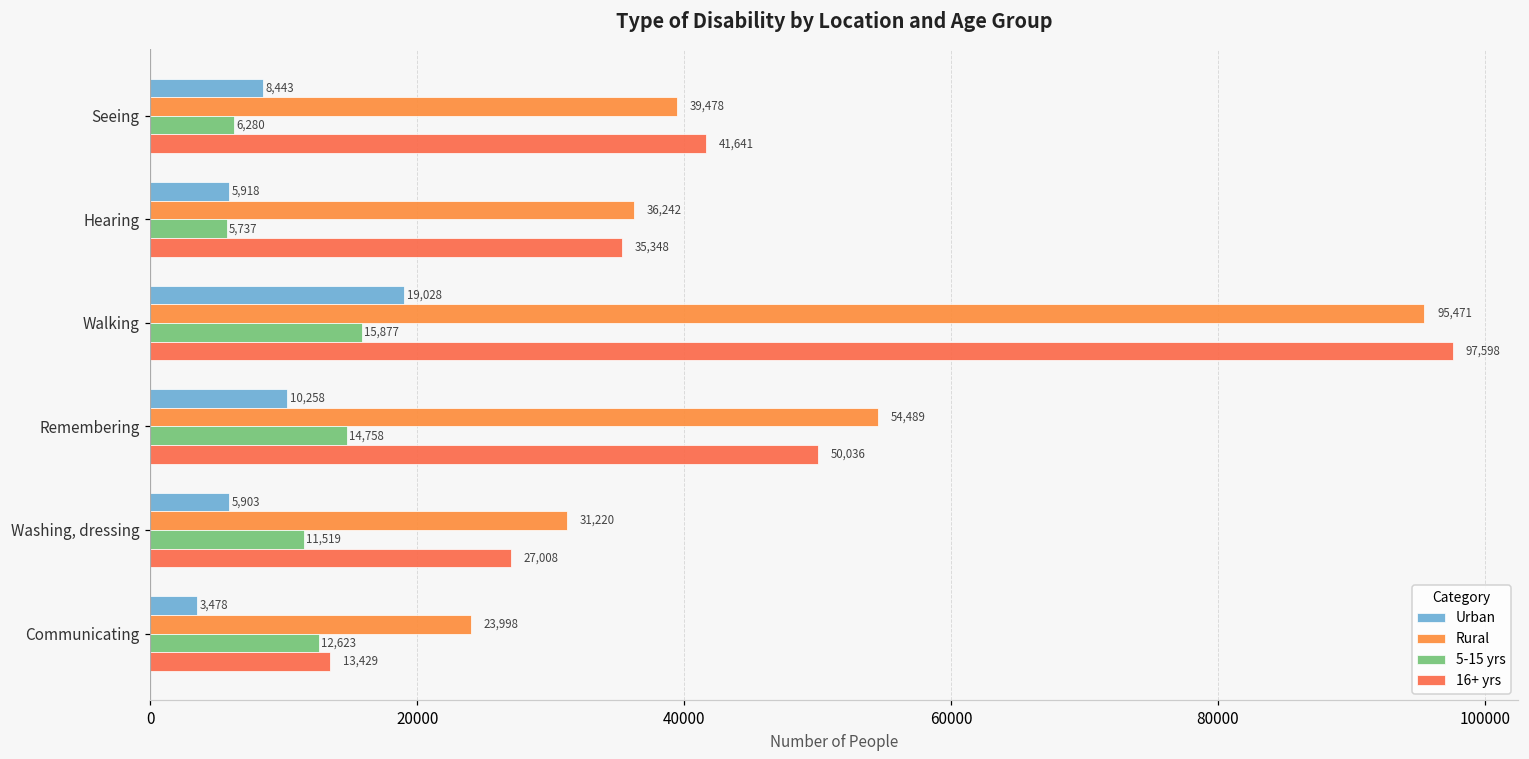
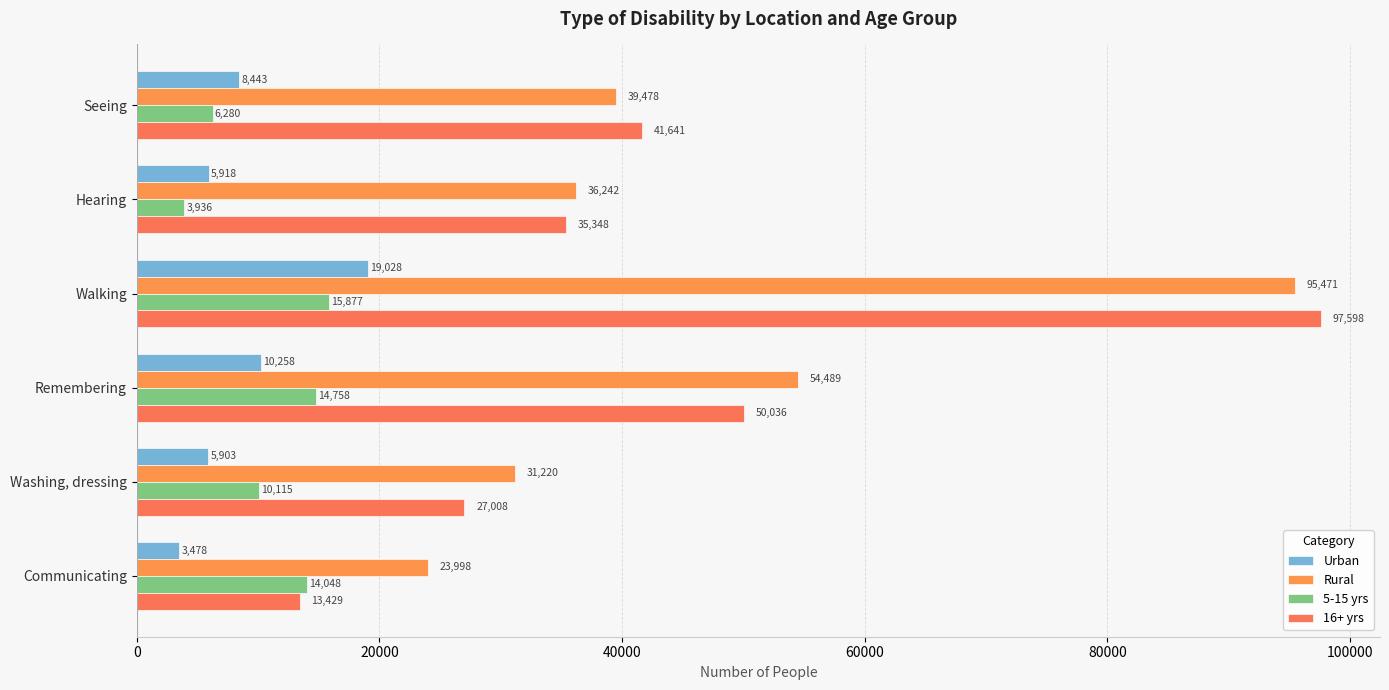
  {
    "Urban": {
      "Seeing": "8,443",
      "Hearing": "5,918",
      "Walking": "19,028",
      "Remembering": "10,258",
      "Washing, dressing": "5,903",
      "Communicating": "3,478"
    },
    "5-15 yrs": {
      "Seeing": "6,280",
-     "Hearing": "5,737",
+     "Hearing": "3,936",
      "Walking": "15,877",
      "Remembering": "14,758",
-     "Washing, dressing": "11,519",
-     "Communicating": "12,623"
+     "Washing, dressing": "10,115",
+     "Communicating": "14,048"
    }
  }
